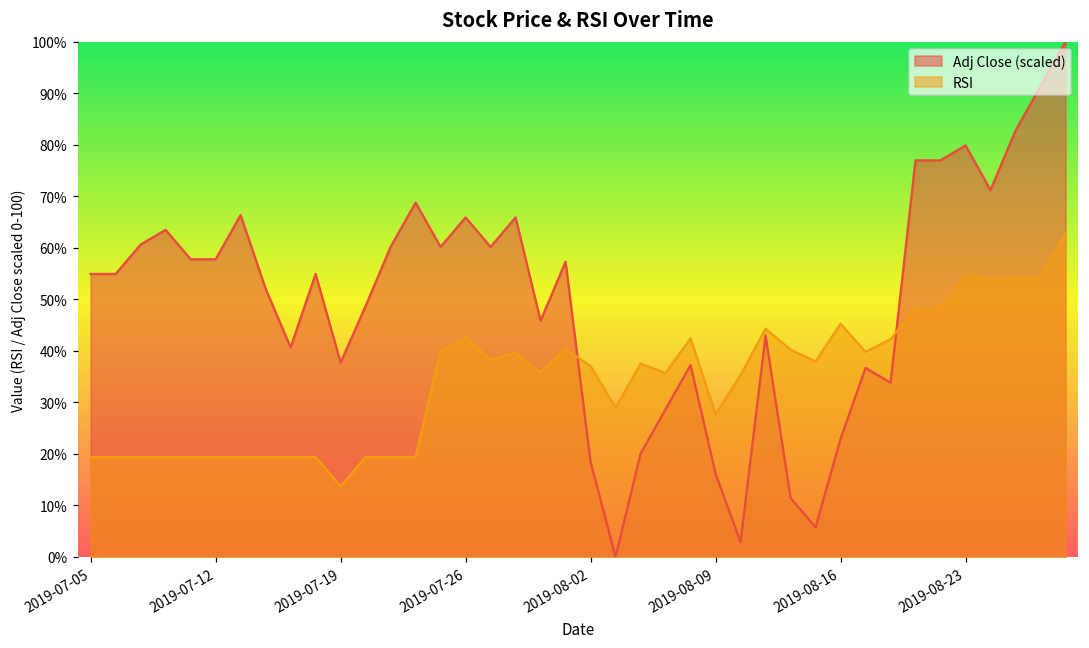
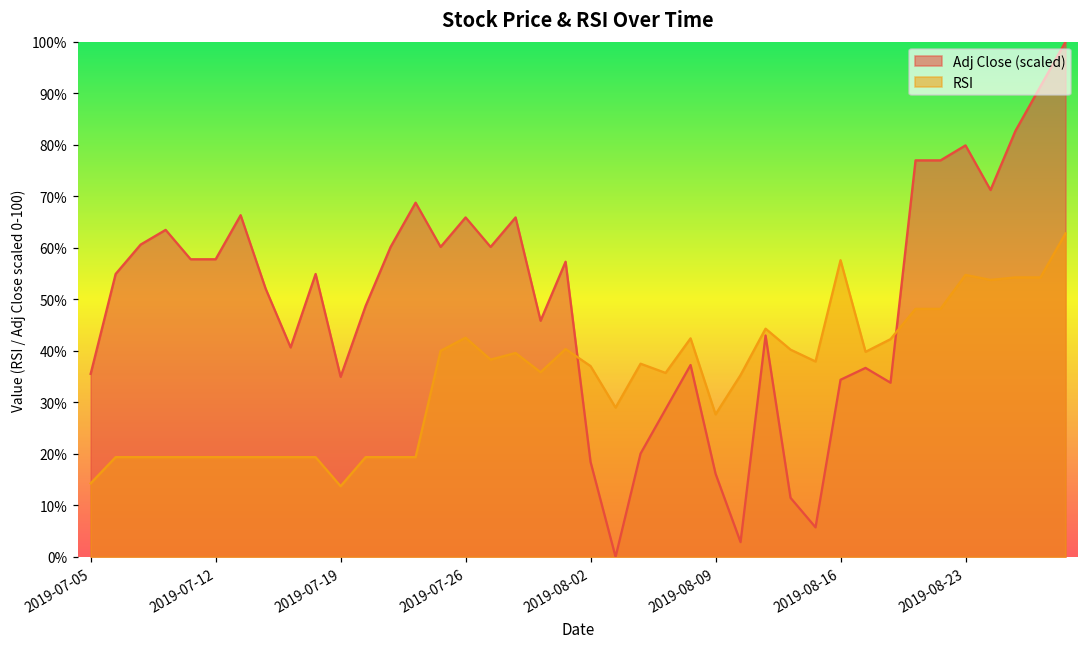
  {
    "Adj Close (scaled)": {
-     "2019-07-05": "55%",
+     "2019-07-05": "36%",
      "2019-07-12": "58%",
-     "2019-07-19": "38%",
+     "2019-07-19": "35%",
      "2019-07-26": "66%",
      "2019-08-02": "18%",
      "2019-08-09": "16%",
-     "2019-08-16": "23%",
+     "2019-08-16": "34%",
      "2019-08-23": "80%"
    },
    "RSI": {
-     "2019-07-05": "19%",
+     "2019-07-05": "14%",
      "2019-07-12": "19%",
      "2019-07-19": "14%",
      "2019-07-26": "43%",
      "2019-08-02": "37%",
      "2019-08-09": "28%",
-     "2019-08-16": "45%",
+     "2019-08-16": "58%",
      "2019-08-23": "55%"
    }
  }
